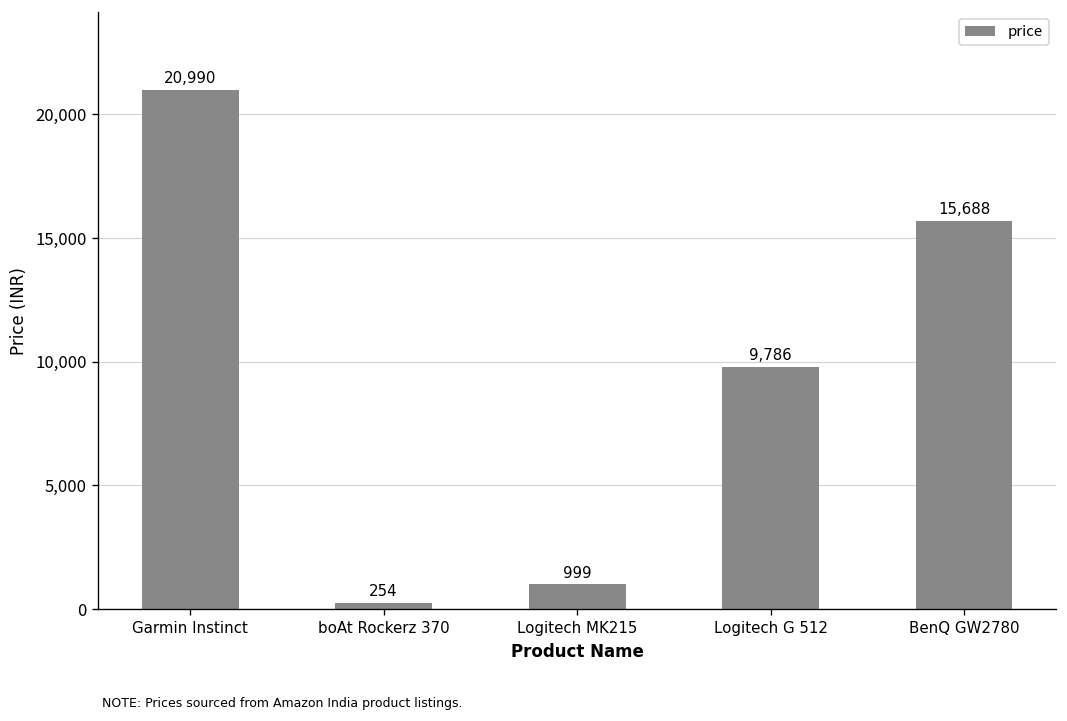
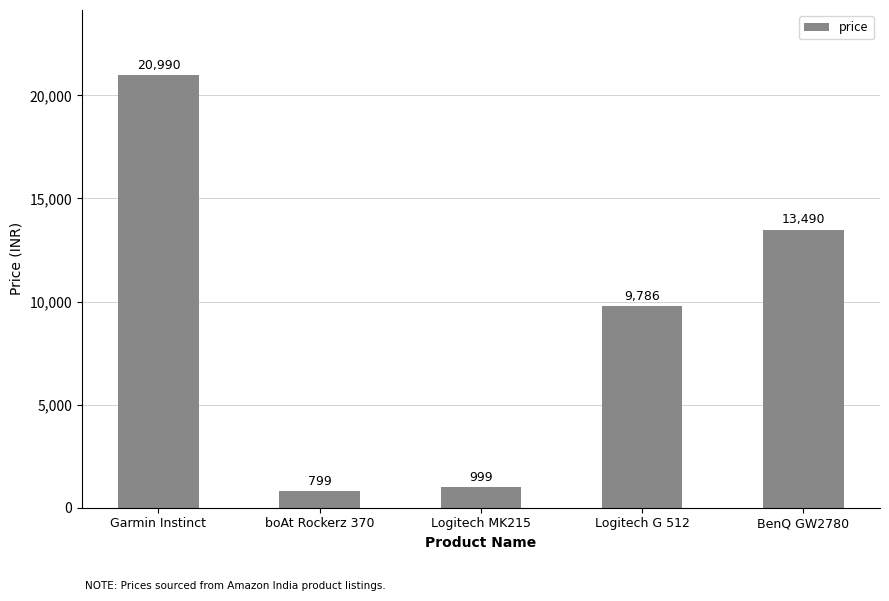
  {
    "Garmin Instinct": "20,990",
-   "boAt Rockerz 370": "254",
+   "boAt Rockerz 370": "799",
    "Logitech MK215": "999",
    "Logitech G 512": "9,786",
-   "BenQ GW2780": "15,688"
+   "BenQ GW2780": "13,490"
  }
